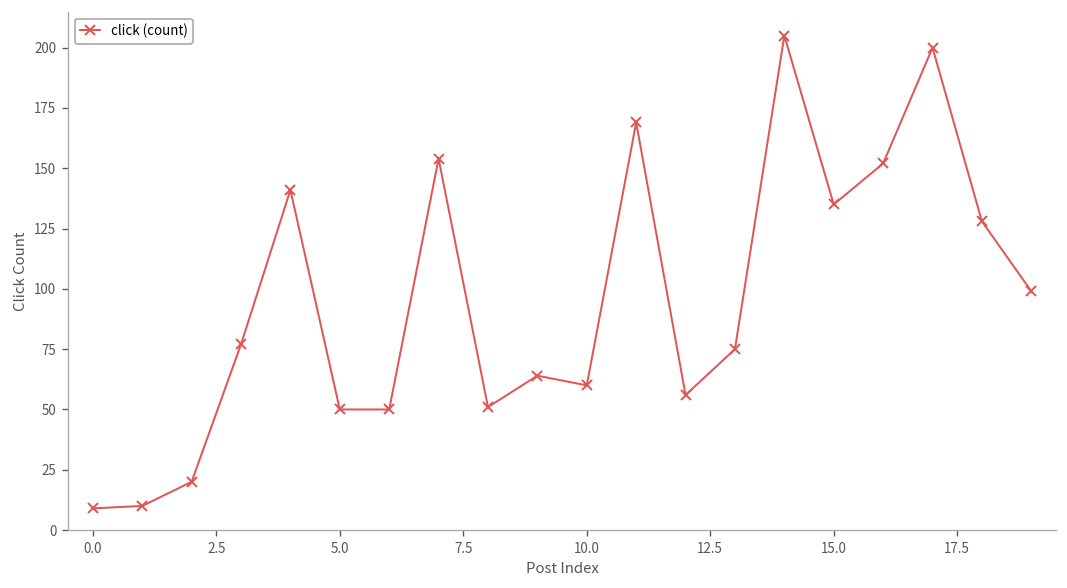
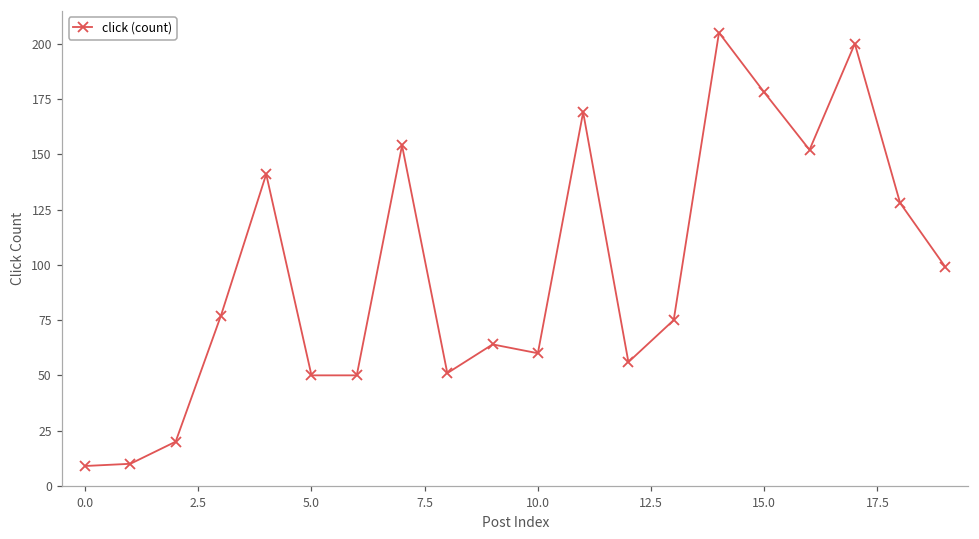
  {
    "0.0": 9,
    "5.0": 50,
    "10.0": 60,
-   "15.0": 135
+   "15.0": 178
  }
